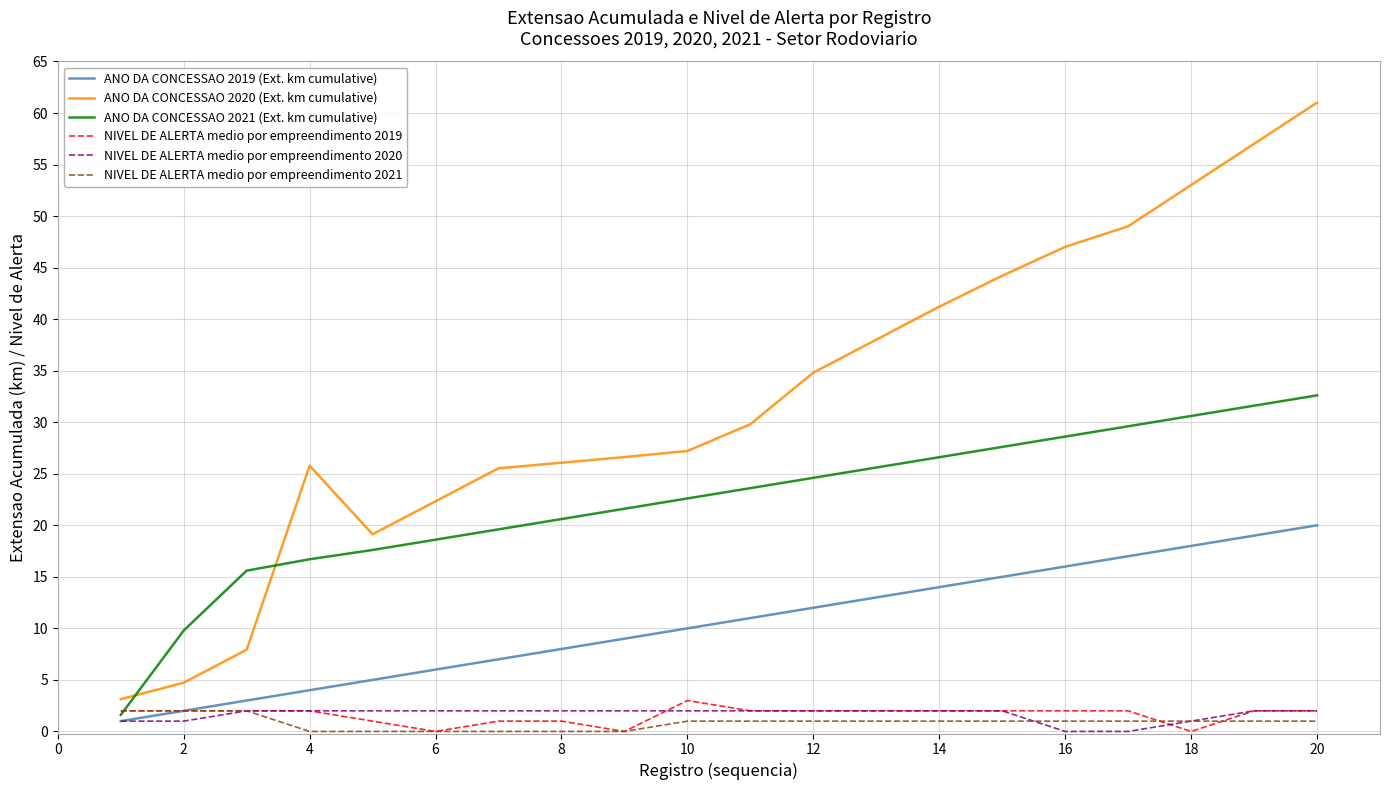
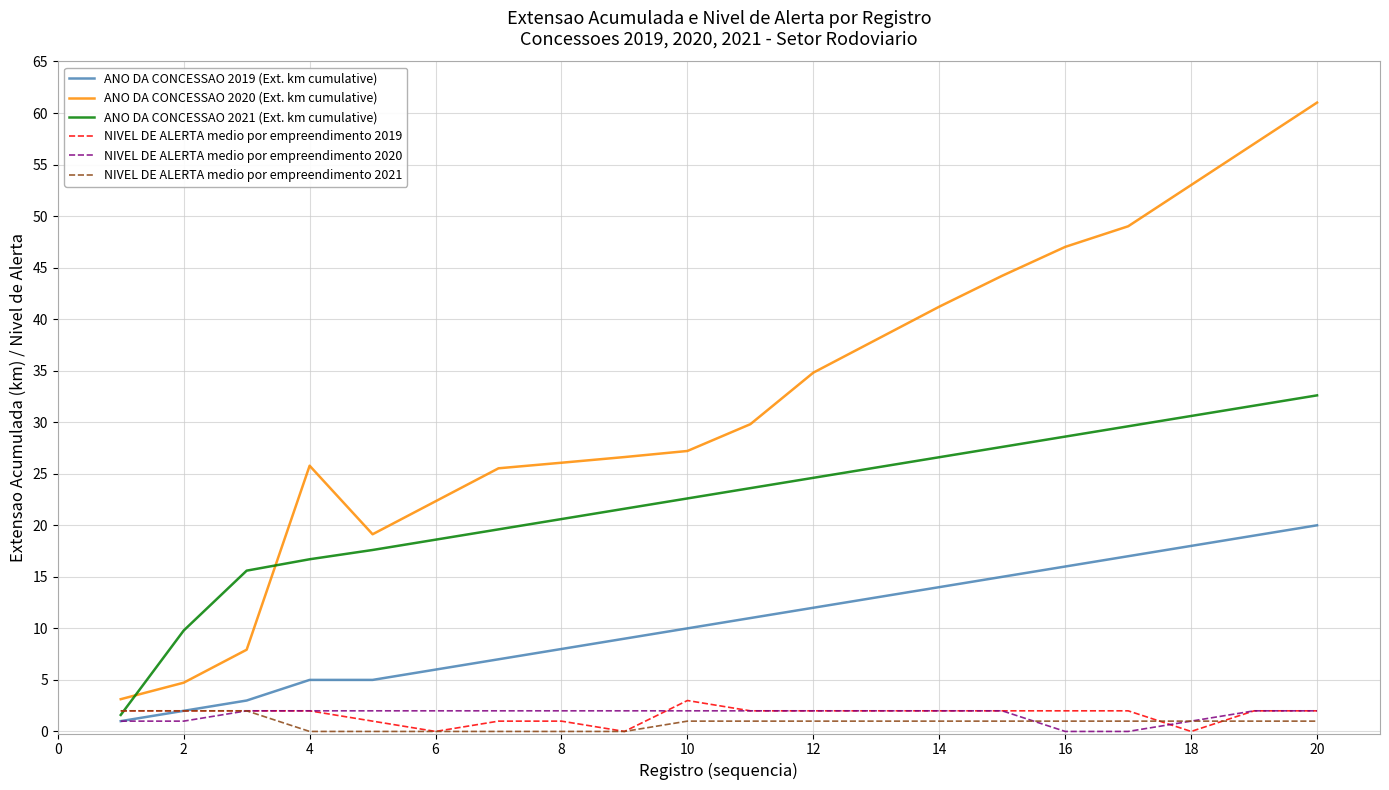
  {
    "ANO DA CONCESSAO 2019 (Ext. km cumulative)": {
-     "4": 4,
+     "4": 5,
      "6": 6,
      "8": 8,
      "10": 10,
      "12": 12,
      "14": 14,
      "16": 16,
      "18": 18,
      "20": 20
    },
    "ANO DA CONCESSAO 2020 (Ext. km cumulative)": {
      "2": 4.7,
      "4": 26,
      "6": 22.3,
      "8": 26,
      "10": 27,
      "12": 35,
      "14": 41,
      "16": 47,
      "18": 53,
      "20": 61
    },
    "ANO DA CONCESSAO 2021 (Ext. km cumulative)": {
      "2": 10,
      "4": 16.7,
      "6": 18.6,
      "8": 20.6,
      "10": 22.6,
      "12": 24.6,
      "14": 26.6,
      "16": 28.6,
      "18": 30.6,
      "20": 32.6
    },
    "NIVEL DE ALERTA medio por empreendimento 2019": {
      "8": 1,
      "10": 3,
      "16": 2,
      "18": 0
    },
    "NIVEL DE ALERTA medio por empreendimento 2020": {
      "2": 1,
      "6": 2,
      "8": 2,
      "10": 2,
      "16": 0
    },
    "NIVEL DE ALERTA medio por empreendimento 2021": {
      "4": 0,
      "8": 0,
      "10": 1,
      "12": 1,
      "14": 1,
      "16": 1,
      "20": 1
    }
  }
